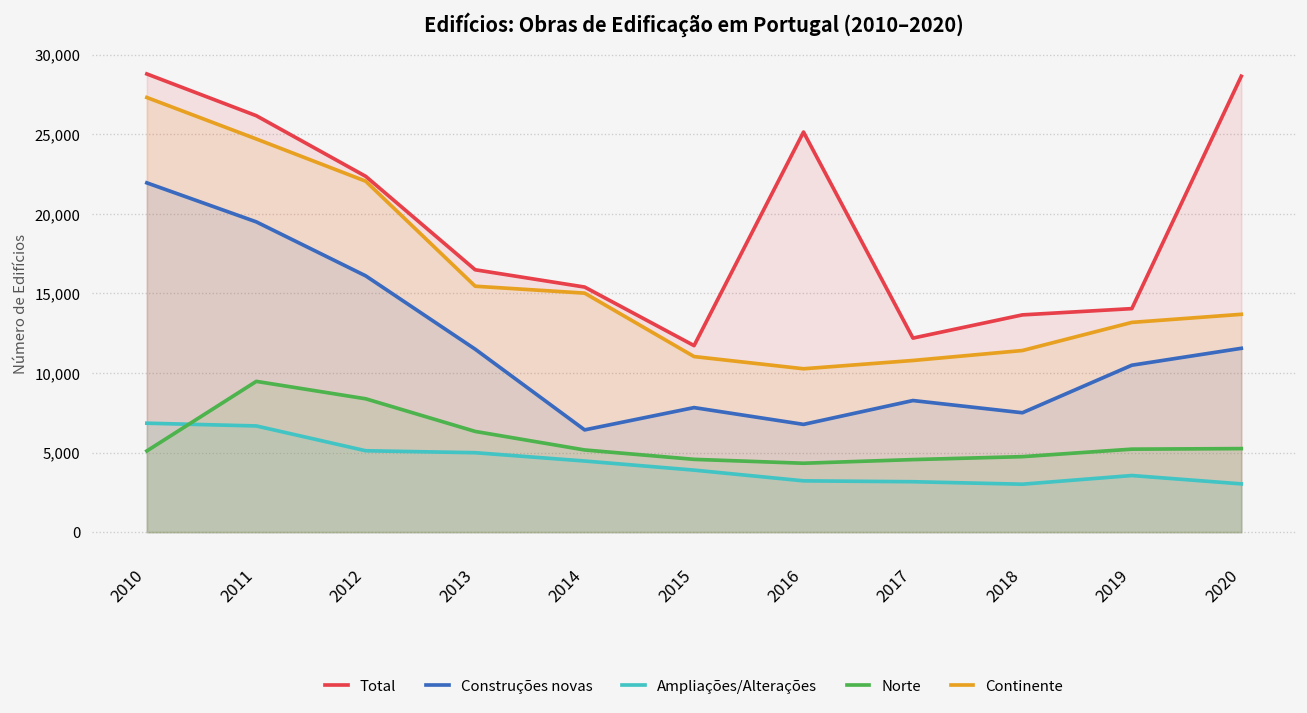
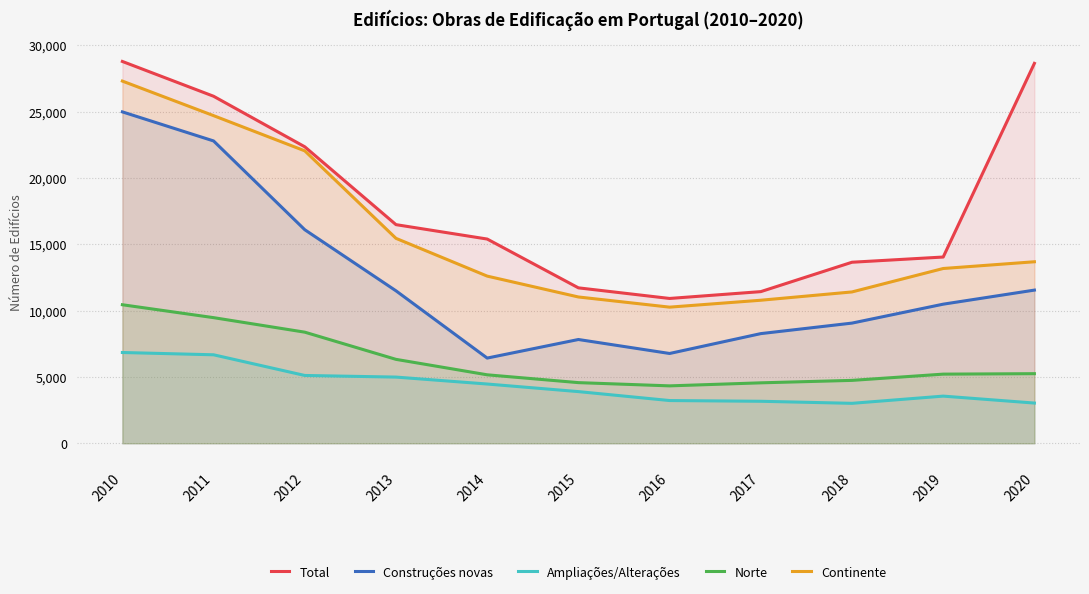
  {
    "Total": {
      "2010": "28,800",
      "2011": "26,200",
      "2012": "22,400",
      "2013": "16,500",
      "2014": "15,400",
      "2015": "11,700",
-     "2016": "25,100",
-     "2017": "12,200",
+     "2016": "10,900",
+     "2017": "11,400",
      "2018": "13,700",
      "2019": "14,000",
      "2020": "28,600"
    },
    "Construções novas": {
-     "2010": "21,900",
-     "2011": "19,500",
+     "2010": "25,000",
+     "2011": "22,800",
      "2012": "16,100",
      "2013": "11,500",
      "2014": "6,400",
      "2015": "7,800",
      "2016": "6,800",
      "2017": "8,300",
-     "2018": "7,500",
+     "2018": "9,100",
      "2019": "10,500",
      "2020": "11,500"
    },
    "Ampliações/Alterações": {
      "2010": "6,800",
      "2011": "6,700",
      "2012": "5,100",
      "2013": "5,000",
      "2014": "4,500",
      "2015": "3,900",
      "2016": "3,200",
      "2017": "3,200",
      "2018": "3,000",
      "2019": "3,600",
      "2020": "3,000"
    },
    "Norte": {
-     "2010": "5,100",
+     "2010": "10,400",
      "2011": "9,500",
      "2012": "8,400",
      "2013": "6,300",
      "2014": "5,200",
      "2015": "4,600",
      "2016": "4,300",
      "2017": "4,600",
      "2018": "4,700",
      "2019": "5,200",
      "2020": "5,200"
    },
    "Continente": {
      "2010": "27,300",
      "2011": "24,700",
      "2012": "22,000",
      "2013": "15,500",
-     "2014": "15,000",
+     "2014": "12,600",
      "2015": "11,000",
      "2016": "10,300",
      "2017": "10,800",
      "2018": "11,400",
      "2019": "13,200",
      "2020": "13,700"
    }
  }
